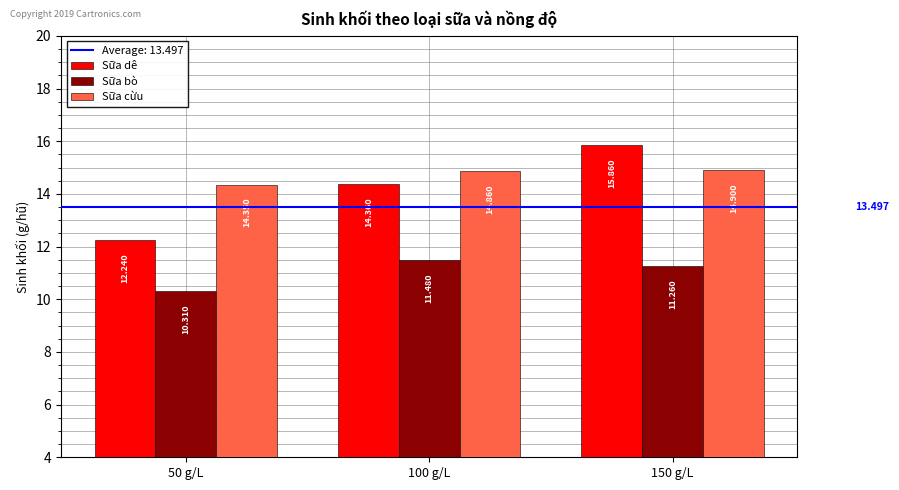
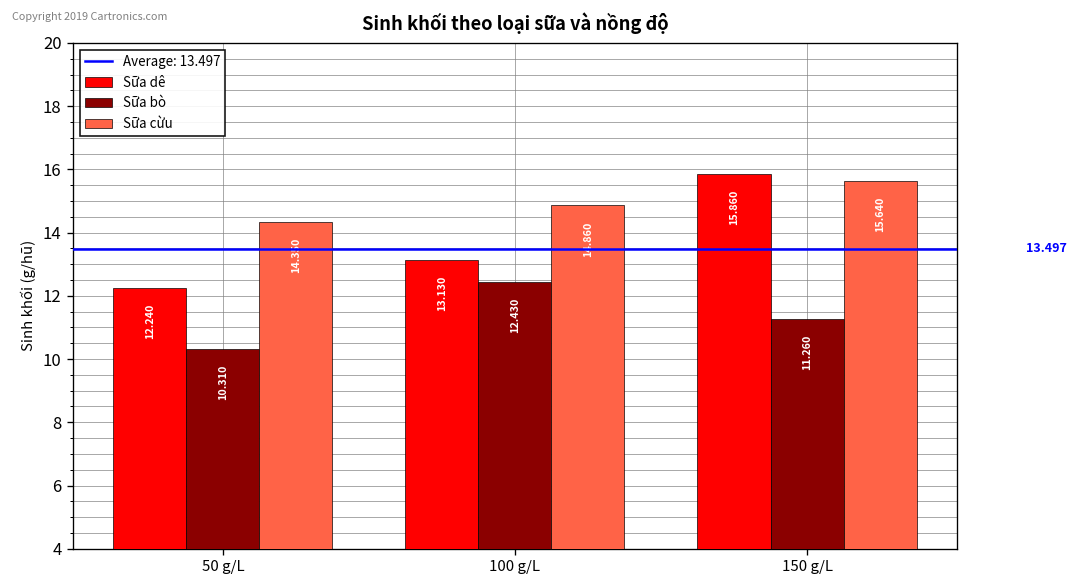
  {
    "Sữa dê": {
      "50 g/L": 12.240,
-     "100 g/L": 14.360,
+     "100 g/L": 13.130,
      "150 g/L": 15.860
    },
    "Sữa bò": {
      "50 g/L": 10.310,
-     "100 g/L": 11.480,
+     "100 g/L": 12.430,
      "150 g/L": 11.260
    },
    "Sữa cừu": {
      "50 g/L": 14.350,
      "100 g/L": 14.860,
-     "150 g/L": 14.900
+     "150 g/L": 15.640
    }
  }
